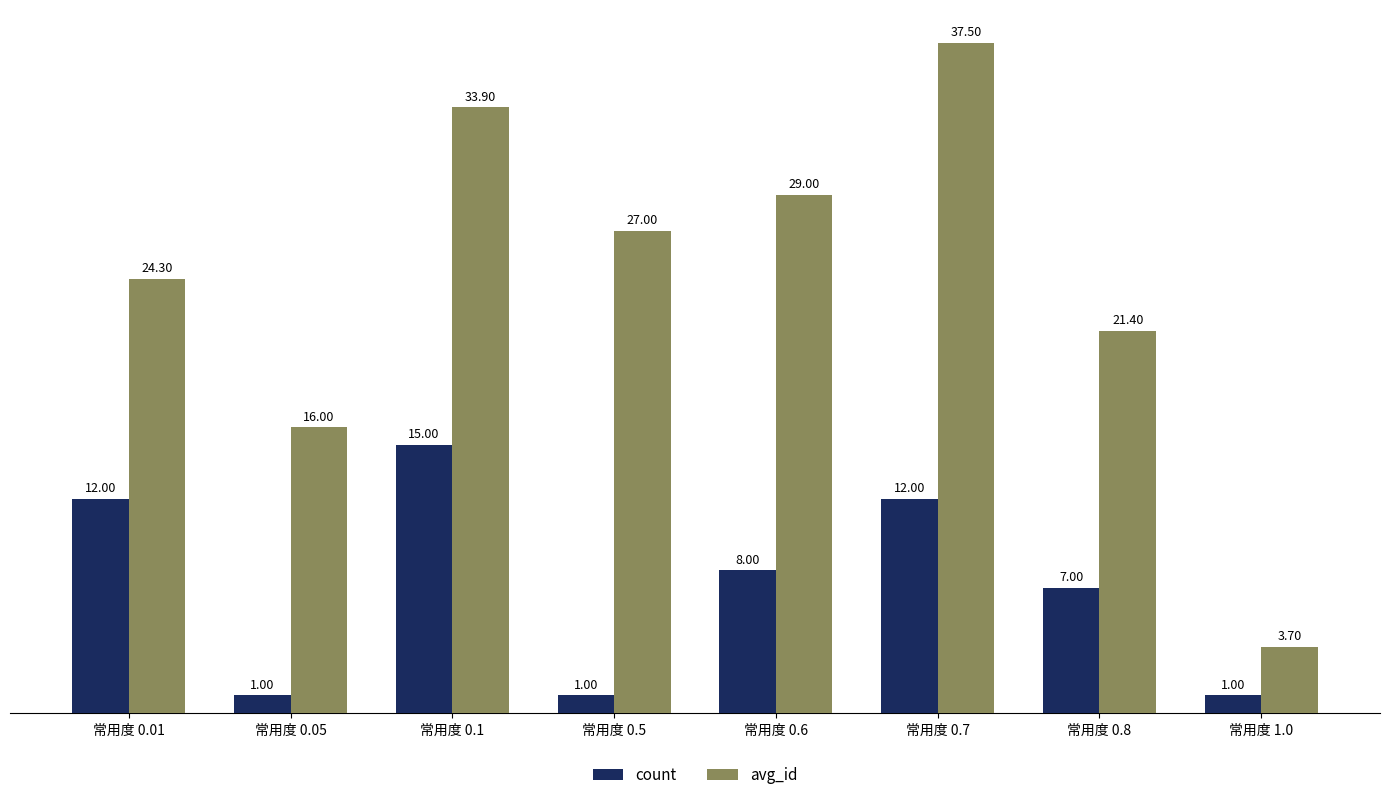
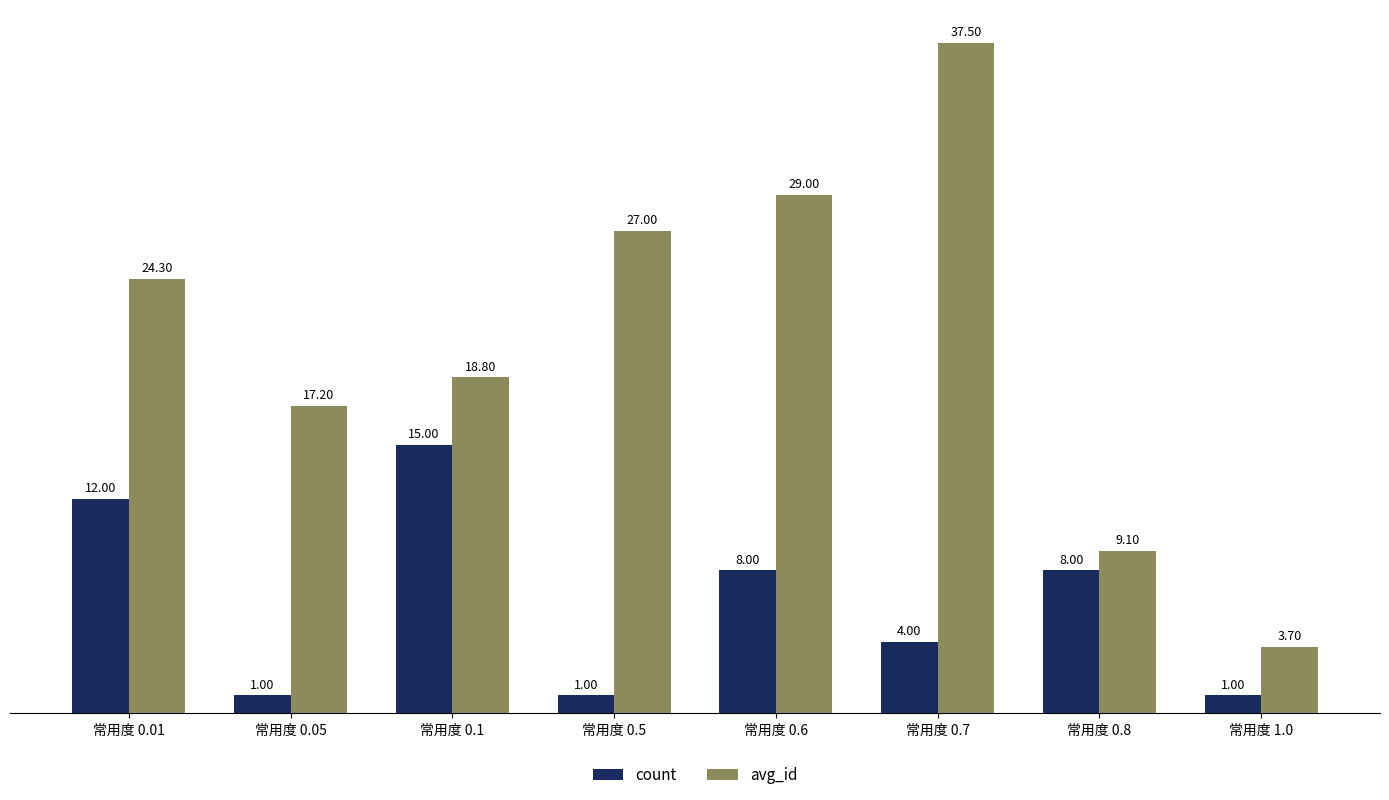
  {
    "count": {
      "常用度 0.01": 12.00,
      "常用度 0.05": 1.00,
      "常用度 0.1": 15.00,
      "常用度 0.5": 1.00,
      "常用度 0.6": 8.00,
-     "常用度 0.7": 12.00,
-     "常用度 0.8": 7.00,
+     "常用度 0.7": 4.00,
+     "常用度 0.8": 8.00,
      "常用度 1.0": 1.00
    },
    "avg_id": {
      "常用度 0.01": 24.30,
-     "常用度 0.05": 16.00,
-     "常用度 0.1": 33.90,
+     "常用度 0.05": 17.20,
+     "常用度 0.1": 18.80,
      "常用度 0.5": 27.00,
      "常用度 0.6": 29.00,
      "常用度 0.7": 37.50,
-     "常用度 0.8": 21.40,
+     "常用度 0.8": 9.10,
      "常用度 1.0": 3.70
    }
  }
